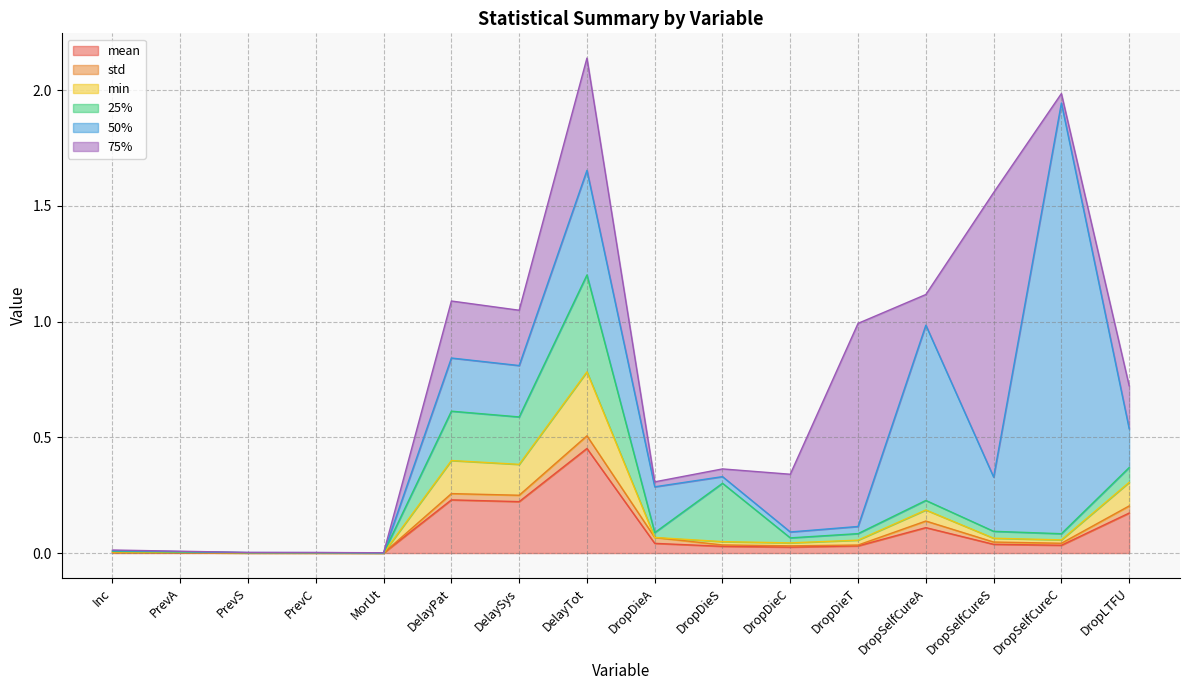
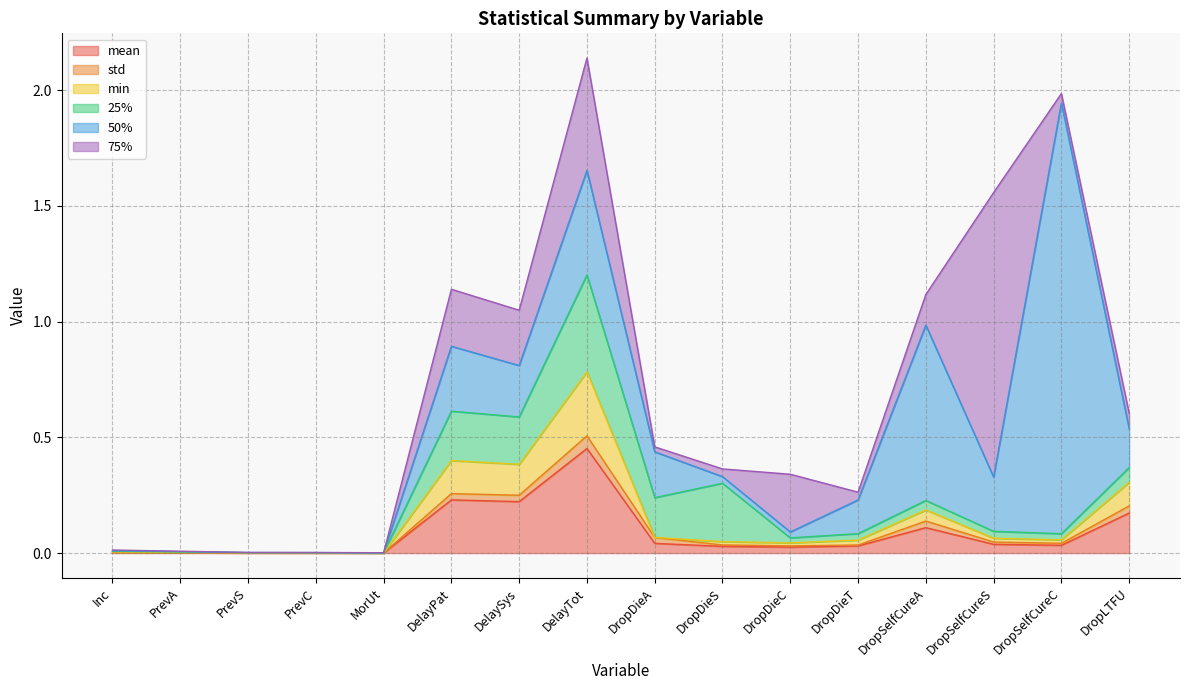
  {
    "25%": {
      "DelayPat": 0.21,
      "DelaySys": 0.20,
      "DelayTot": 0.42,
-     "DropDieA": 0.02,
+     "DropDieA": 0.17,
      "DropDieS": 0.25,
      "DropDieC": 0.02,
      "DropDieT": 0.03,
      "DropSelfCureA": 0.04,
      "DropSelfCureS": 0.03,
      "DropSelfCureC": 0.03,
      "DropLTFU": 0.06
    },
    "50%": {
-     "DelayPat": 0.23,
+     "DelayPat": 0.28,
      "DelaySys": 0.22,
      "DelayTot": 0.45,
      "DropDieA": 0.20,
      "DropDieS": 0.03,
      "DropDieC": 0.03,
-     "DropDieT": 0.03,
+     "DropDieT": 0.15,
      "DropSelfCureA": 0.76,
      "DropSelfCureS": 0.23,
      "DropSelfCureC": 1.86,
      "DropLTFU": 0.17
    },
    "75%": {
      "DelayPat": 0.25,
      "DelaySys": 0.24,
      "DelayTot": 0.49,
      "DropDieA": 0.02,
      "DropDieS": 0.03,
      "DropDieC": 0.25,
-     "DropDieT": 0.88,
+     "DropDieT": 0.03,
      "DropSelfCureA": 0.13,
      "DropSelfCureS": 1.23,
      "DropSelfCureC": 0.04,
-     "DropLTFU": 0.19
+     "DropLTFU": 0.07
    }
  }
